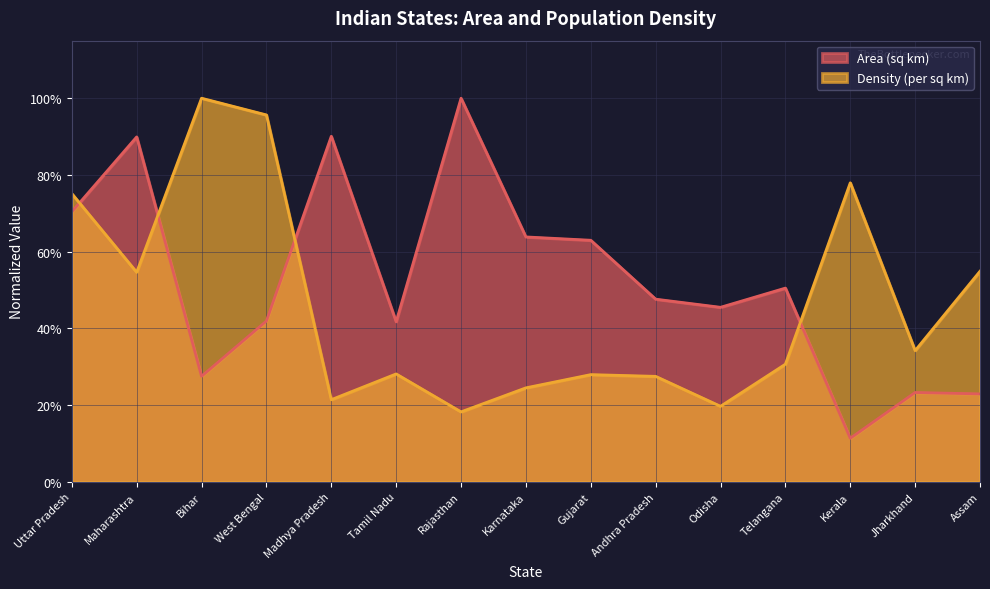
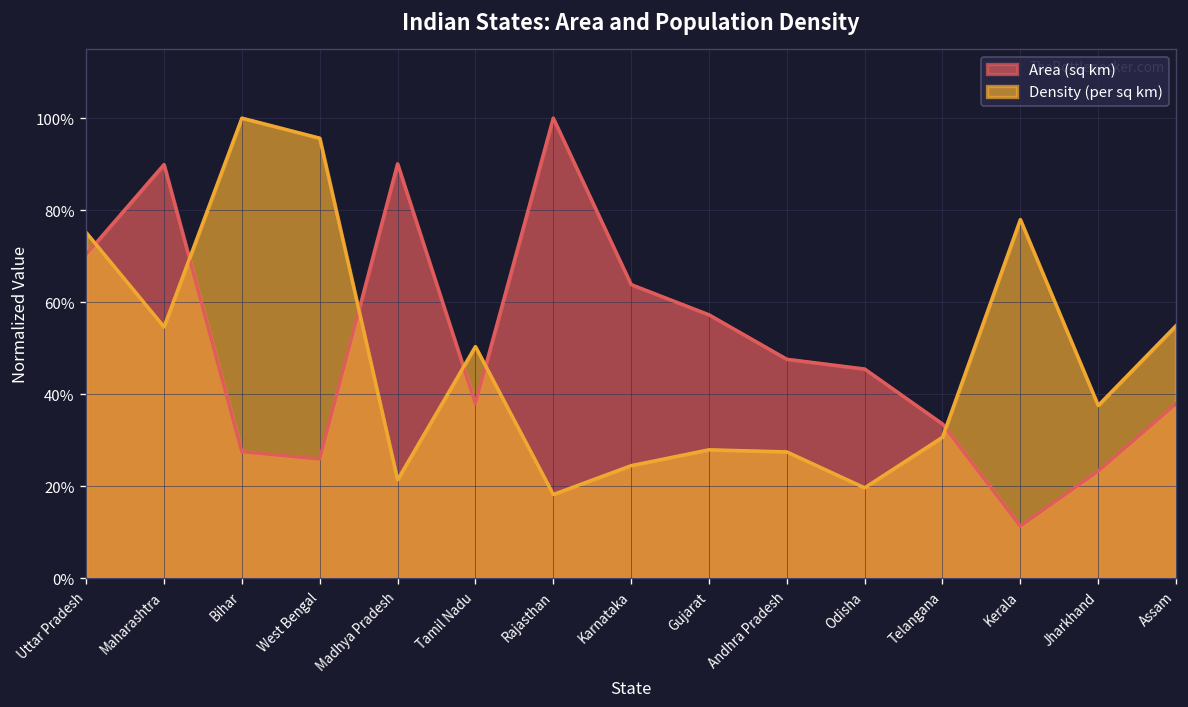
  {
    "Area (sq km)": {
      "Uttar Pradesh": "70%",
      "Maharashtra": "90%",
      "Bihar": "28%",
-     "West Bengal": "42%",
+     "West Bengal": "26%",
      "Madhya Pradesh": "90%",
-     "Tamil Nadu": "42%",
+     "Tamil Nadu": "38%",
      "Rajasthan": "100%",
      "Karnataka": "64%",
-     "Gujarat": "63%",
+     "Gujarat": "57%",
      "Andhra Pradesh": "48%",
      "Odisha": "45%",
-     "Telangana": "51%",
+     "Telangana": "34%",
      "Kerala": "11%",
      "Jharkhand": "23%",
-     "Assam": "23%"
+     "Assam": "38%"
    },
    "Density (per sq km)": {
      "Uttar Pradesh": "75%",
      "Maharashtra": "55%",
      "Bihar": "100%",
      "West Bengal": "96%",
      "Madhya Pradesh": "21%",
-     "Tamil Nadu": "28%",
+     "Tamil Nadu": "50%",
      "Rajasthan": "18%",
      "Karnataka": "25%",
      "Gujarat": "28%",
      "Andhra Pradesh": "27%",
      "Odisha": "20%",
      "Telangana": "31%",
      "Kerala": "78%",
-     "Jharkhand": "34%",
+     "Jharkhand": "38%",
      "Assam": "55%"
    }
  }
